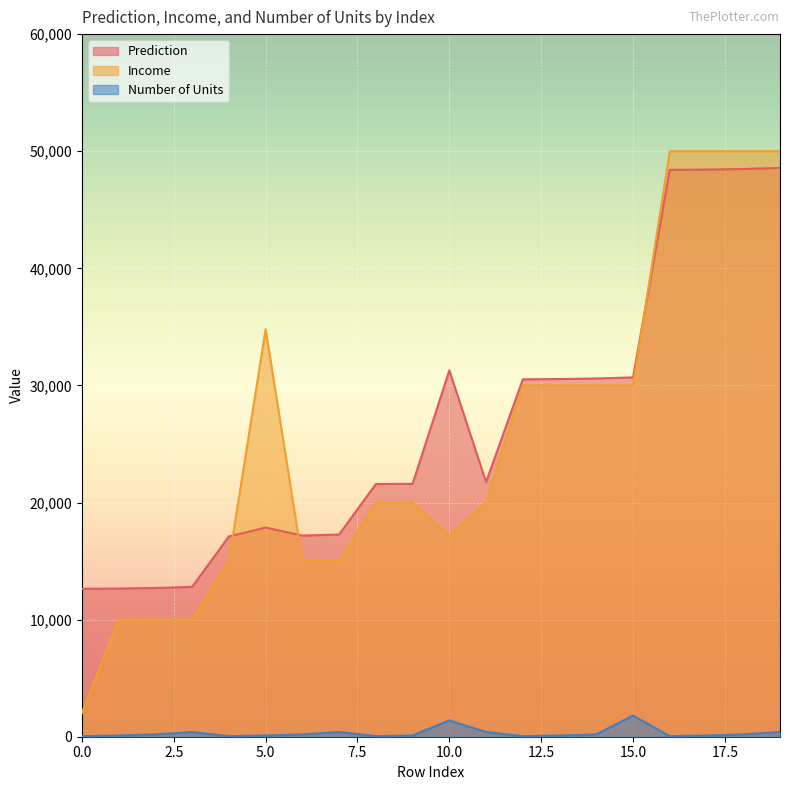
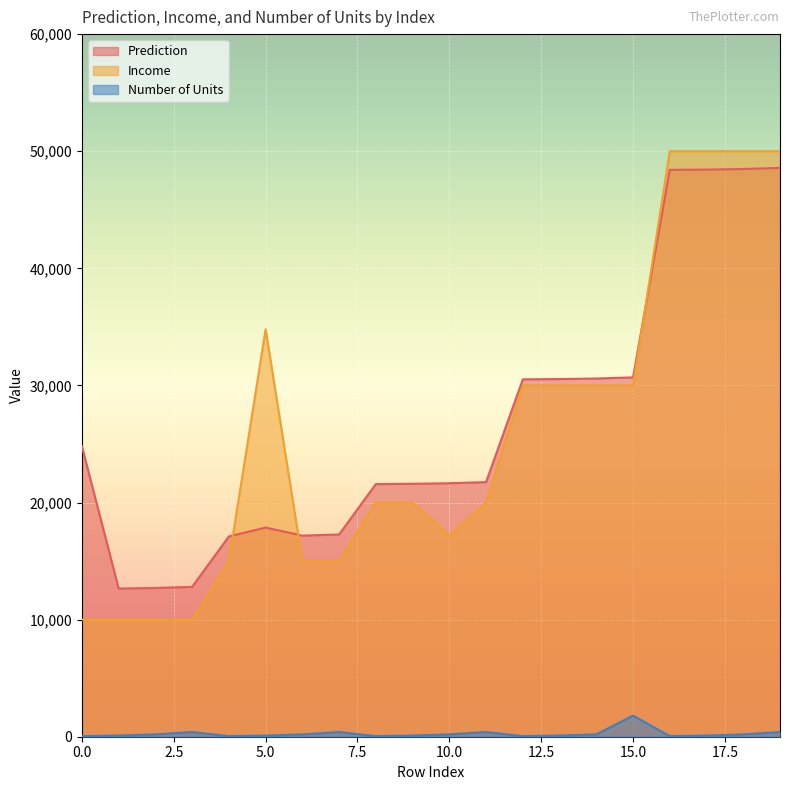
  {
    "Prediction": {
-     "0.0": "12,600",
+     "0.0": "24,800",
      "5.0": "17,900",
-     "10.0": "31,300",
+     "10.0": "21,600",
      "15.0": "30,700"
    },
    "Income": {
-     "0.0": "2,000",
+     "0.0": "10,000",
      "5.0": "34,800",
      "10.0": "17,200",
      "15.0": "30,000"
    },
    "Number of Units": {
      "0.0": "100",
      "5.0": "100",
-     "10.0": "1,400",
+     "10.0": "200",
      "15.0": "1,800"
    }
  }
